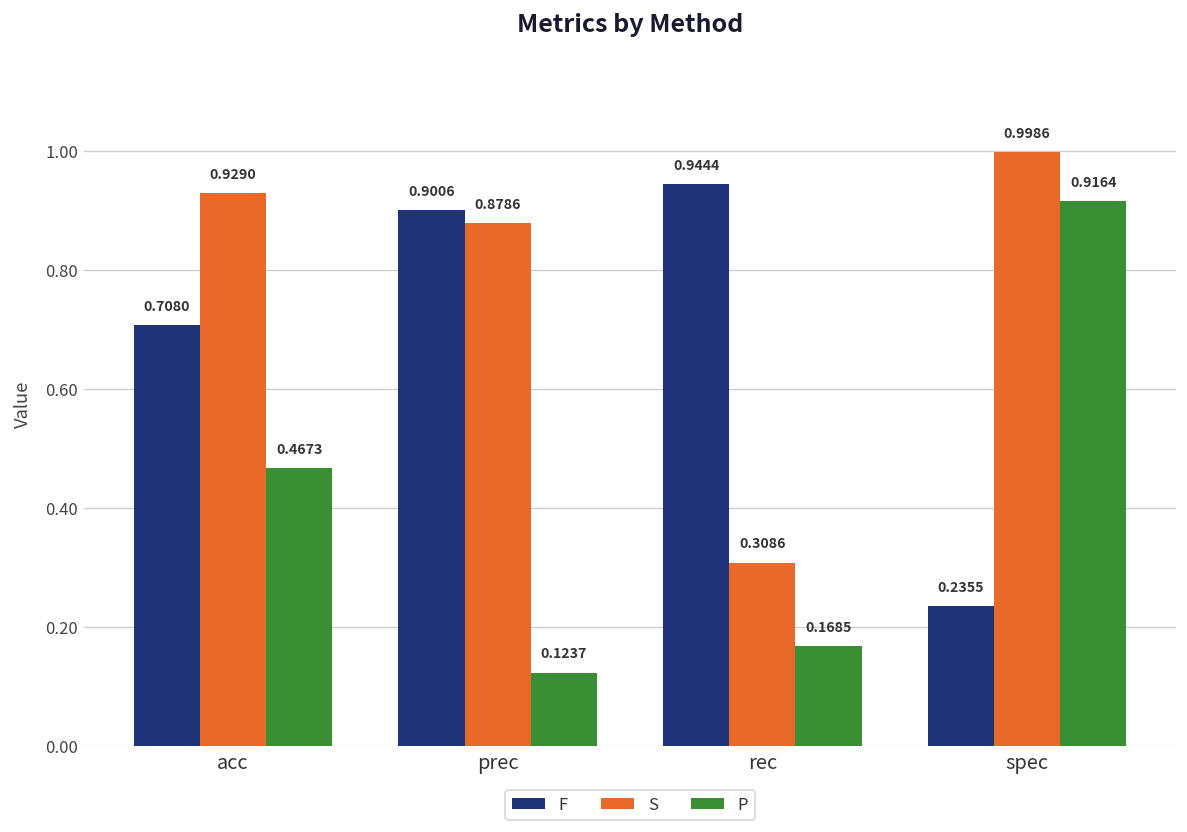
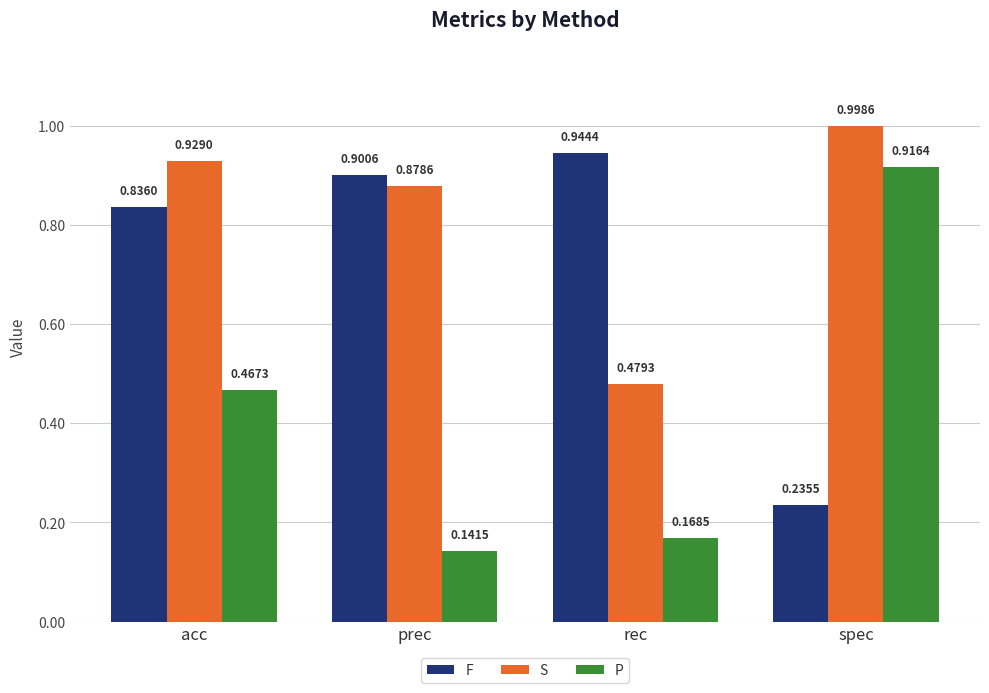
  {
    "F": {
-     "acc": 0.7080,
+     "acc": 0.8360,
      "prec": 0.9006,
      "rec": 0.9444,
      "spec": 0.2355
    },
    "S": {
      "acc": 0.9290,
      "prec": 0.8786,
-     "rec": 0.3086,
+     "rec": 0.4793,
      "spec": 0.9986
    },
    "P": {
      "acc": 0.4673,
-     "prec": 0.1237,
+     "prec": 0.1415,
      "rec": 0.1685,
      "spec": 0.9164
    }
  }
